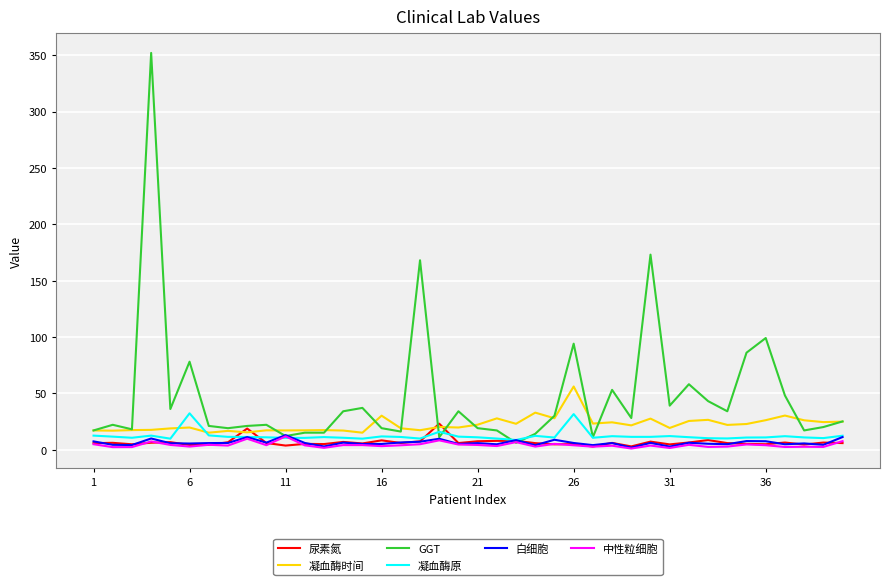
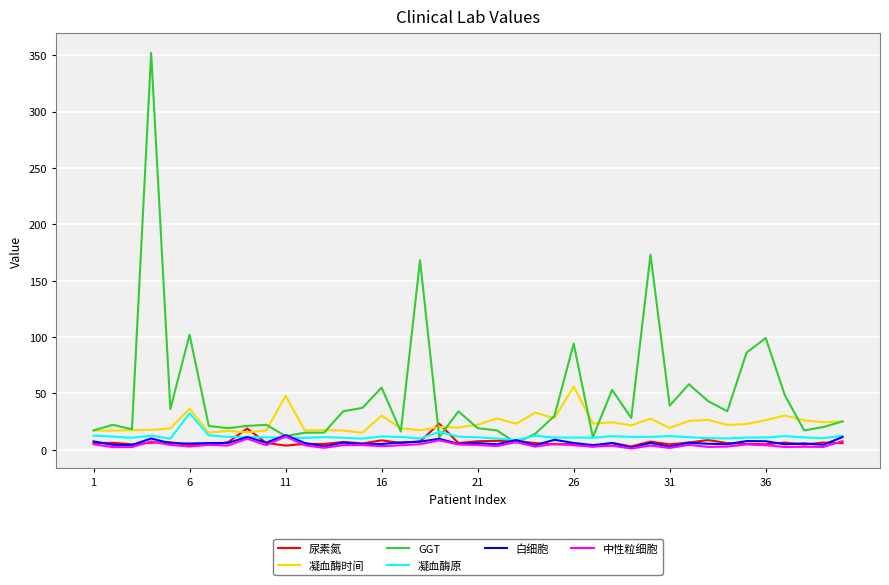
  {
    "尿素氮": {
      "11": 4,
      "16": 8
    },
    "凝血酶时间": {
-     "6": 20,
-     "11": 17,
+     "6": 36,
+     "11": 48,
      "16": 30,
      "21": 22,
      "26": 56,
      "31": 19,
      "36": 26
    },
    "GGT": {
-     "6": 78,
-     "16": 19,
+     "6": 102,
+     "16": 55,
      "21": 19,
      "26": 94,
      "31": 39,
      "36": 99
    },
    "凝血酶原": {
      "1": 12,
      "6": 32,
      "16": 12,
      "21": 11,
-     "26": 32,
+     "26": 11,
      "31": 12,
      "36": 11
    },
    "白细胞": {
      "36": 7
    }
  }
